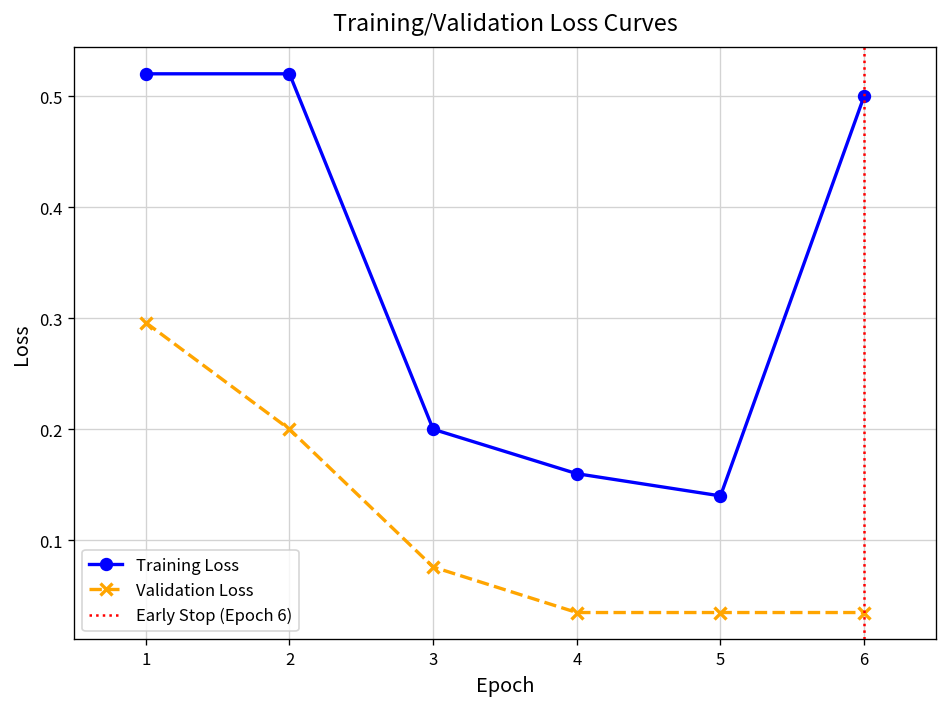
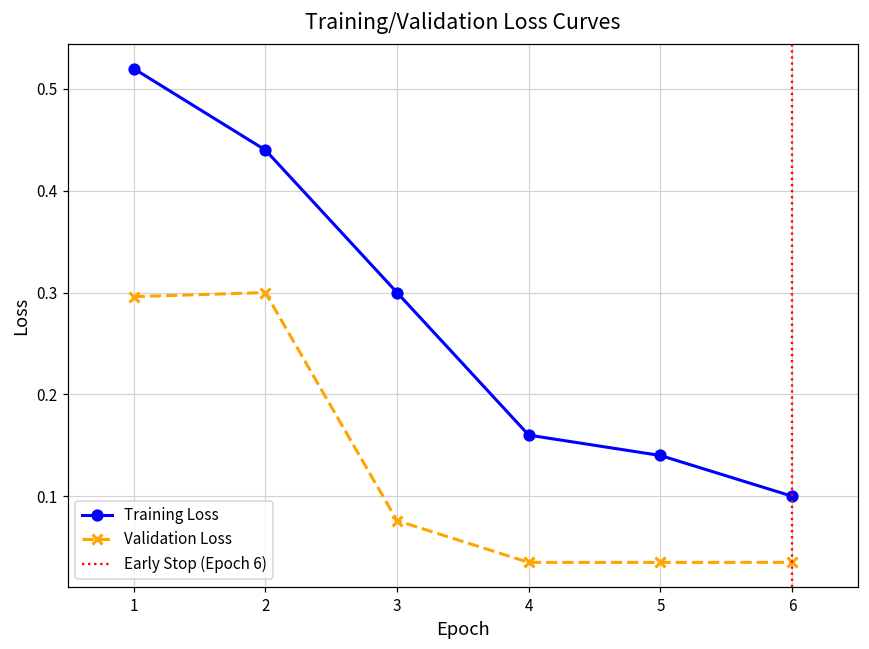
  {
    "Training Loss": {
      "1": 0.52,
-     "2": 0.52,
-     "3": 0.2,
+     "2": 0.44,
+     "3": 0.3,
      "4": 0.16,
      "5": 0.14,
-     "6": 0.5
+     "6": 0.1
    },
    "Validation Loss": {
      "1": 0.30,
-     "2": 0.2,
+     "2": 0.3,
      "3": 0.08,
      "4": 0.04,
      "5": 0.04,
      "6": 0.04
    }
  }
